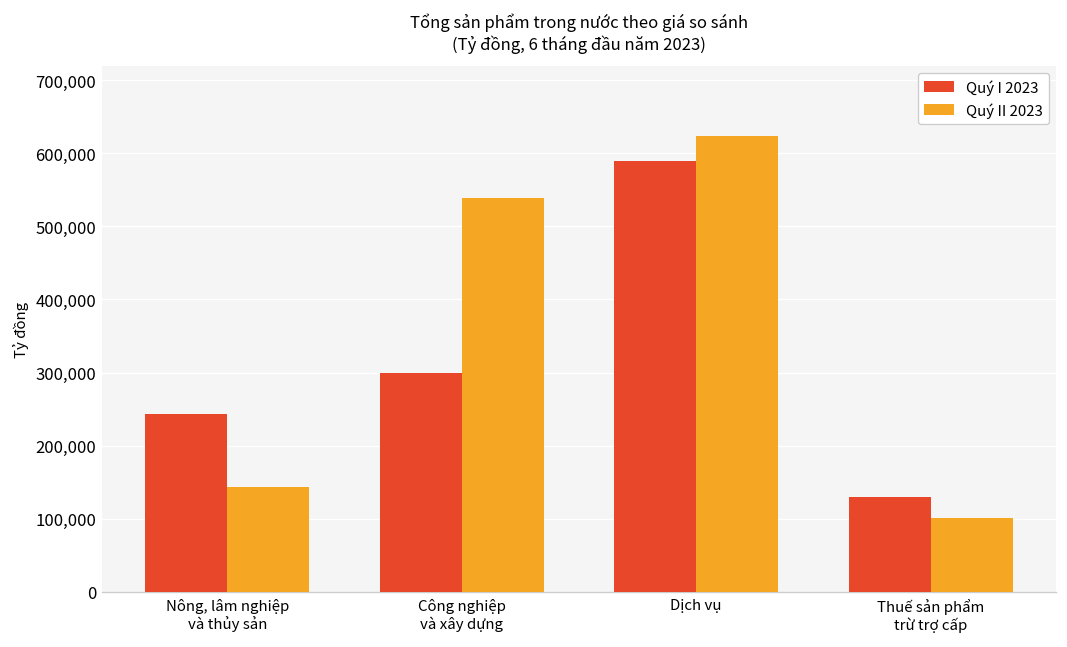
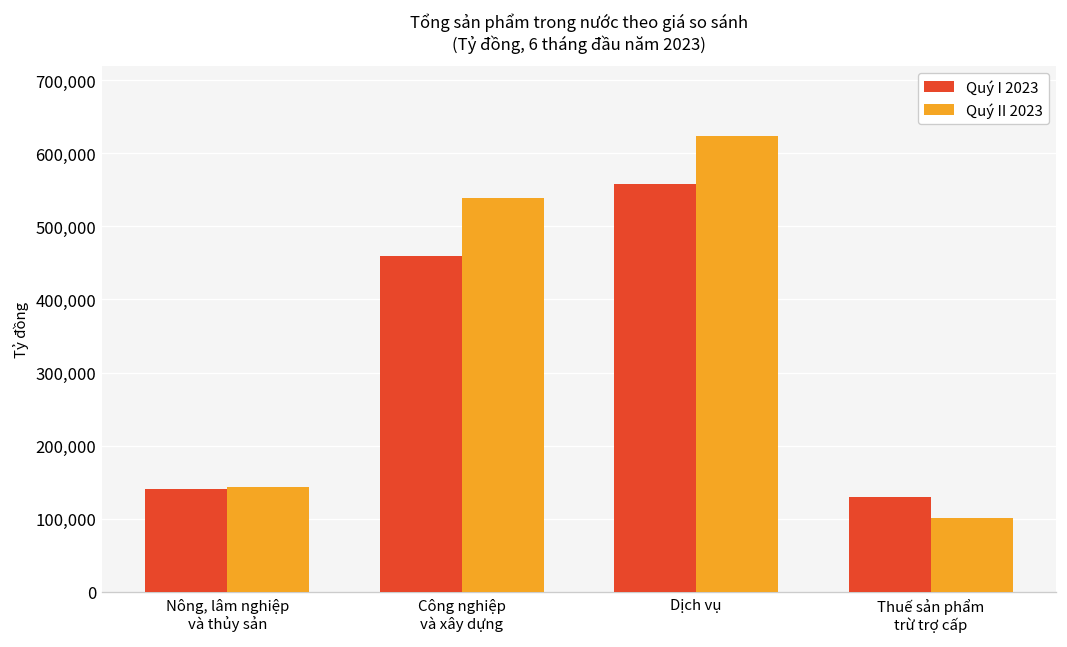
  {
    "Quý I 2023": {
-     "Nông, lâm nghiệp và thủy sản": "240,000",
-     "Công nghiệp và xây dựng": "300,000",
-     "Dịch vụ": "590,000",
+     "Nông, lâm nghiệp và thủy sản": "140,000",
+     "Công nghiệp và xây dựng": "460,000",
+     "Dịch vụ": "560,000",
      "Thuế sản phẩm trừ trợ cấp": "130,000"
    },
    "Quý II 2023": {
      "Nông, lâm nghiệp và thủy sản": "140,000",
      "Công nghiệp và xây dựng": "540,000",
      "Dịch vụ": "620,000",
      "Thuế sản phẩm trừ trợ cấp": "100,000"
    }
  }
